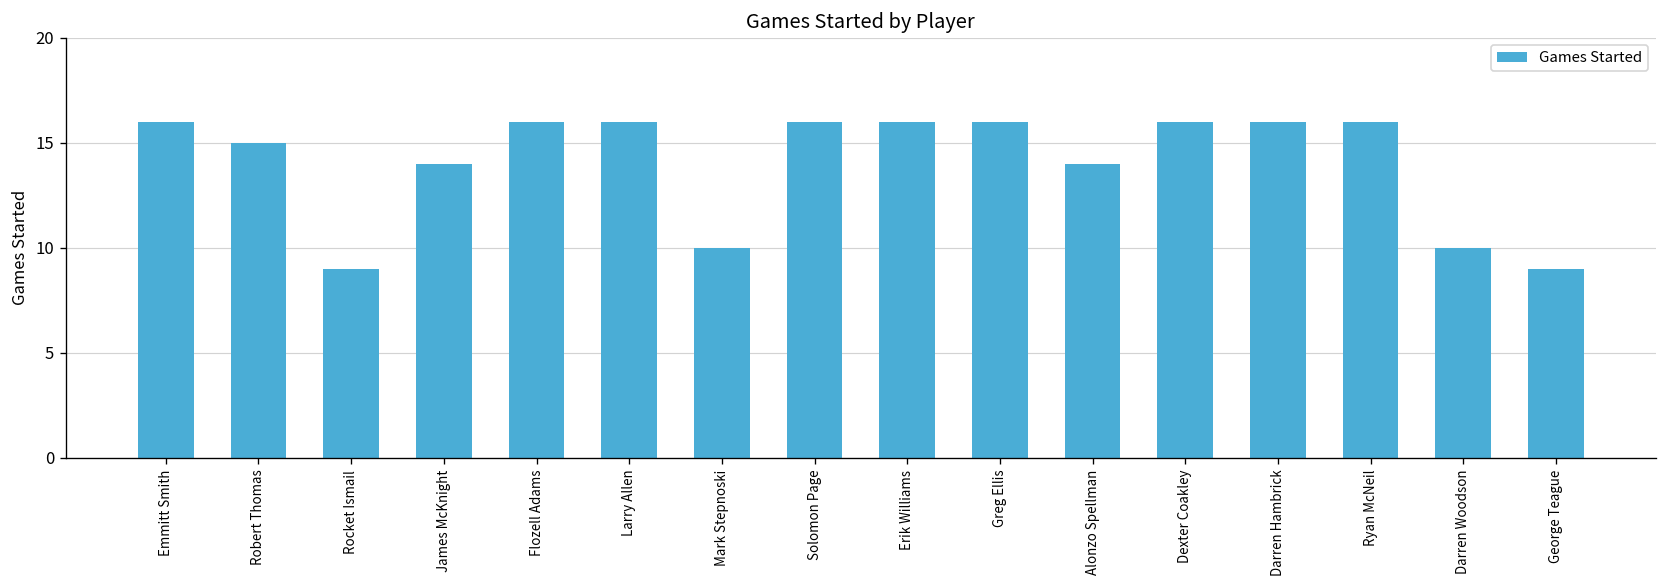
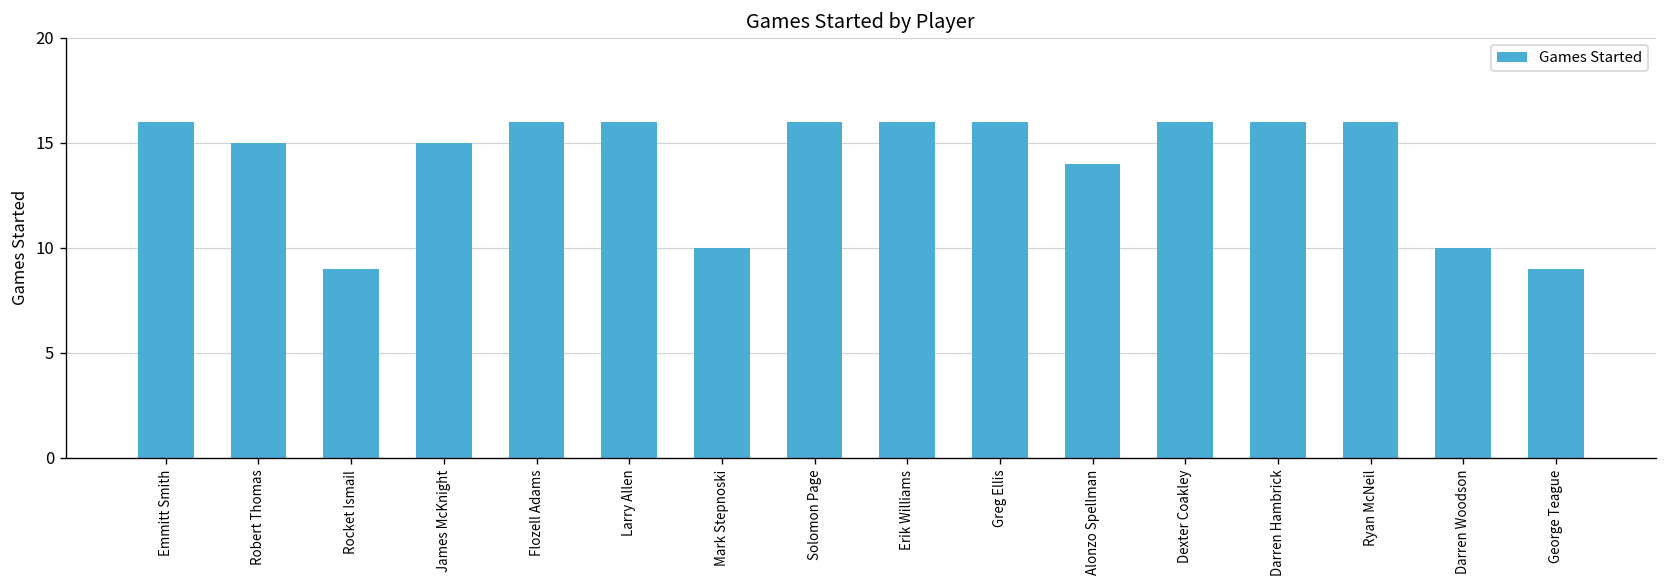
  {
    "Emmitt Smith": 16,
    "Robert Thomas": 15,
    "Rocket Ismail": 9,
-   "James McKnight": 14,
+   "James McKnight": 15,
    "Flozell Adams": 16,
    "Larry Allen": 16,
    "Mark Stepnoski": 10,
    "Solomon Page": 16,
    "Erik Williams": 16,
    "Greg Ellis": 16,
    "Alonzo Spellman": 14,
    "Dexter Coakley": 16,
    "Darren Hambrick": 16,
    "Ryan McNeil": 16,
    "Darren Woodson": 10,
    "George Teague": 9
  }
